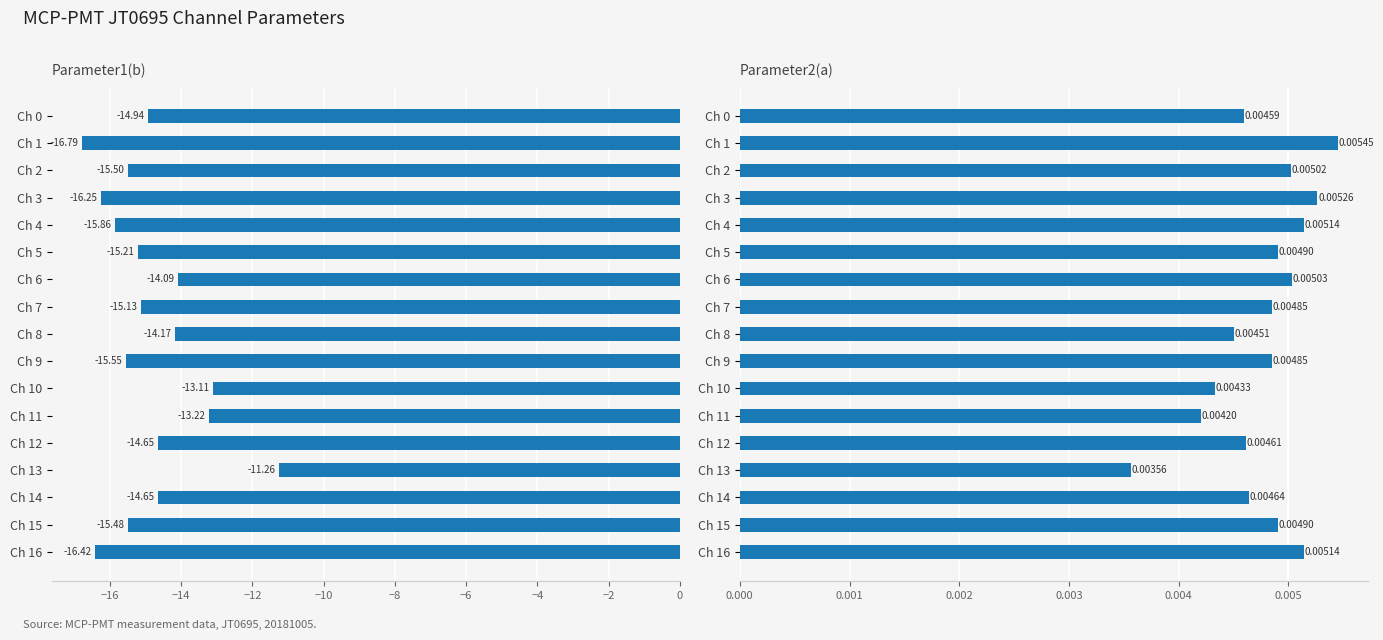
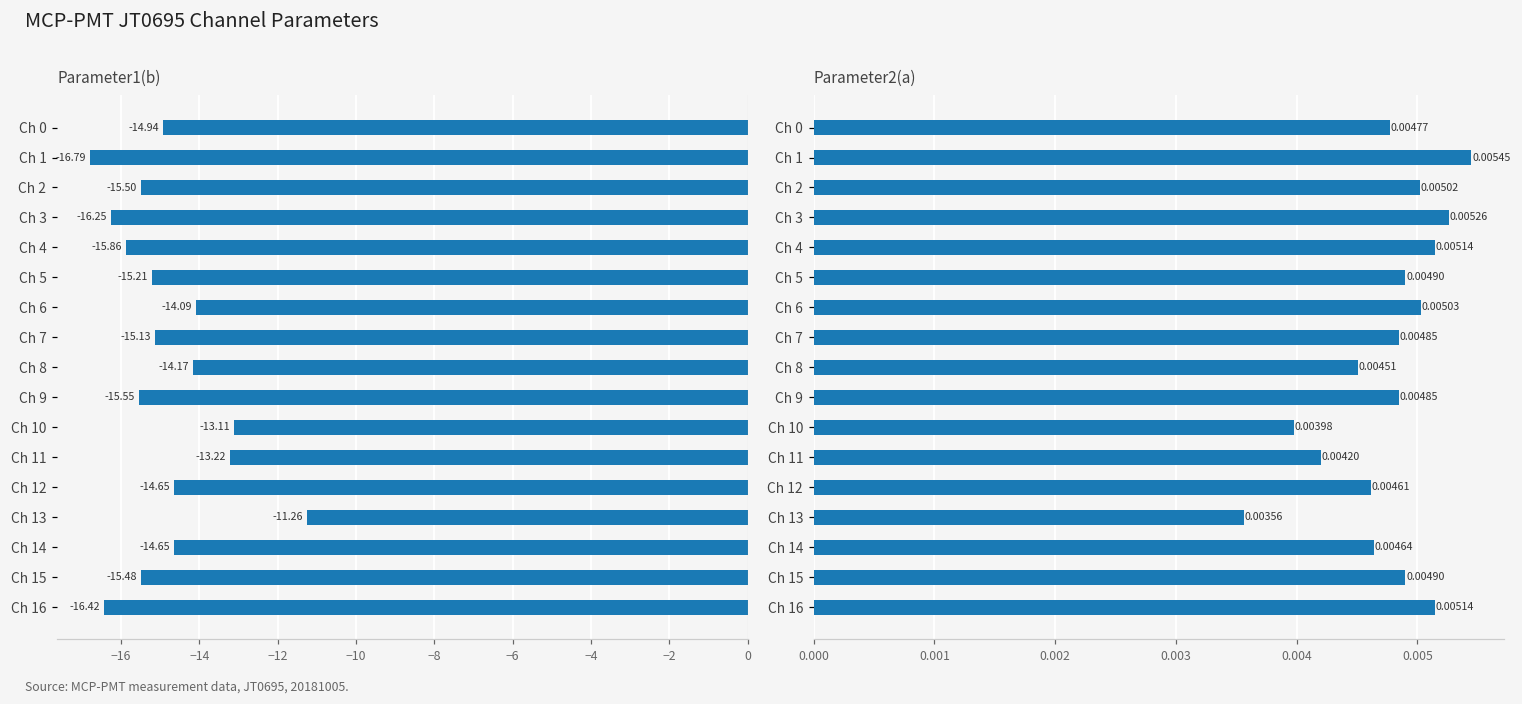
  {
    "Parameter1(b)": {
      "Ch 0": -14.94,
      "Ch 1": -16.79,
      "Ch 2": -15.50,
      "Ch 3": -16.25,
      "Ch 4": -15.86,
      "Ch 5": -15.21,
      "Ch 6": -14.09,
      "Ch 7": -15.13,
      "Ch 8": -14.17,
      "Ch 9": -15.55,
      "Ch 10": -13.11,
      "Ch 11": -13.22,
      "Ch 12": -14.65,
      "Ch 13": -11.26,
      "Ch 14": -14.65,
      "Ch 15": -15.48,
      "Ch 16": -16.42
    },
    "Parameter2(a)": {
-     "Ch 0": 0.00459,
+     "Ch 0": 0.00477,
      "Ch 1": 0.00545,
      "Ch 2": 0.00502,
      "Ch 3": 0.00526,
      "Ch 4": 0.00514,
      "Ch 5": 0.00490,
      "Ch 6": 0.00503,
      "Ch 7": 0.00485,
      "Ch 8": 0.00451,
      "Ch 9": 0.00485,
-     "Ch 10": 0.00433,
+     "Ch 10": 0.00398,
      "Ch 11": 0.00420,
      "Ch 12": 0.00461,
      "Ch 13": 0.00356,
      "Ch 14": 0.00464,
      "Ch 15": 0.00490,
      "Ch 16": 0.00514
    }
  }
